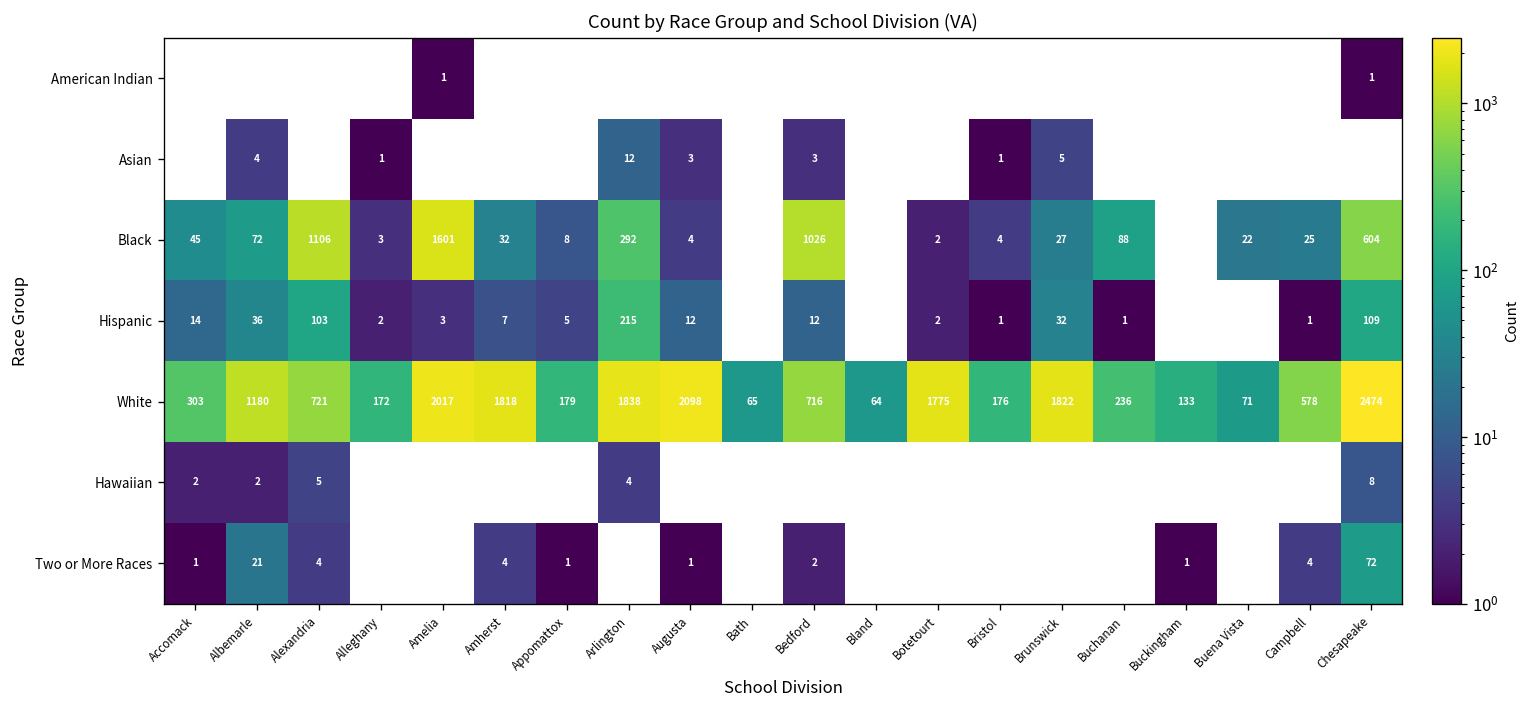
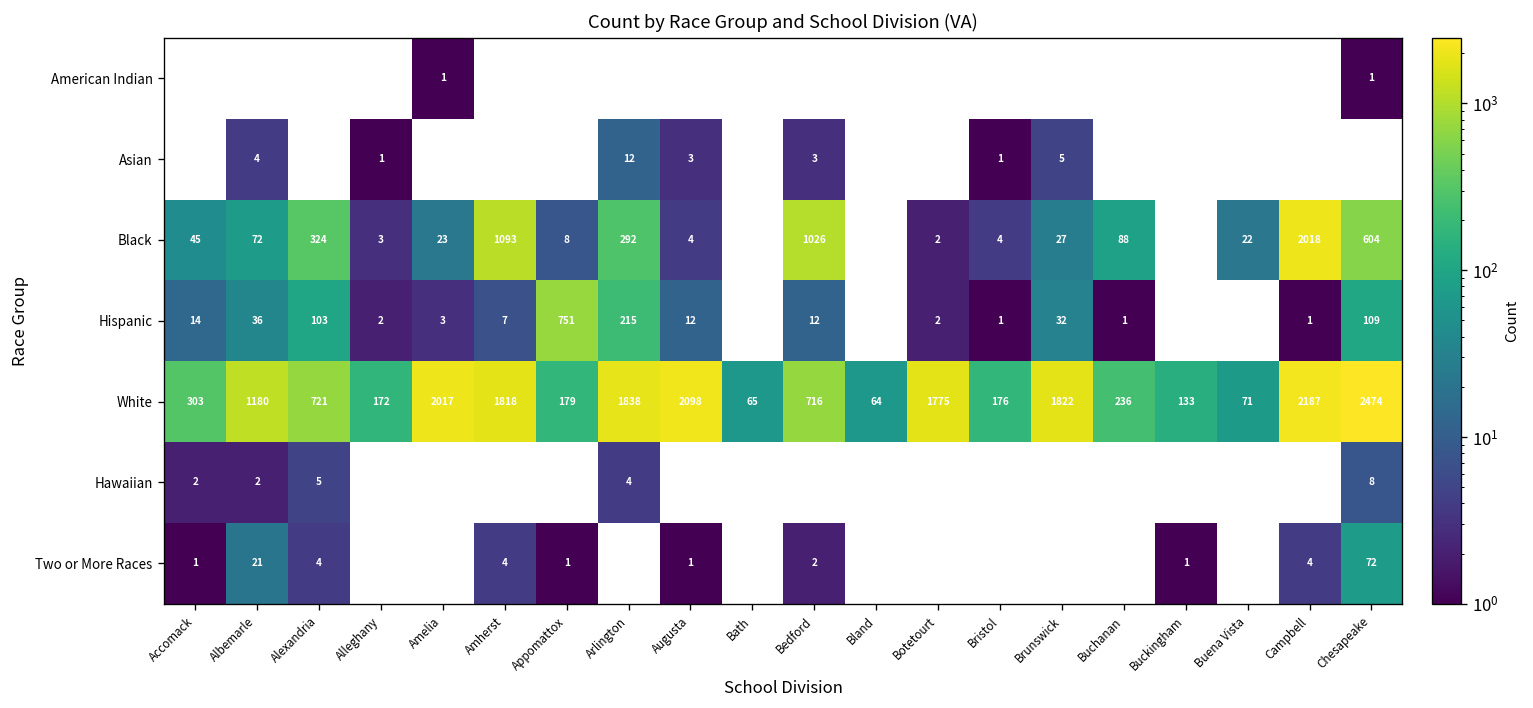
  {
    "American Indian": {
      "Amelia": 1,
      "Chesapeake": 1
    },
    "Asian": {
      "Albemarle": 4,
      "Alleghany": 1,
      "Arlington": 12,
      "Augusta": 3,
      "Bedford": 3,
      "Bristol": 1,
      "Brunswick": 5
    },
    "Black": {
      "Accomack": 45,
      "Albemarle": 72,
-     "Alexandria": 1106,
+     "Alexandria": 324,
      "Alleghany": 3,
-     "Amelia": 1601,
-     "Amherst": 32,
+     "Amelia": 23,
+     "Amherst": 1093,
      "Appomattox": 8,
      "Arlington": 292,
      "Augusta": 4,
      "Bedford": 1026,
      "Botetourt": 2,
      "Bristol": 4,
      "Brunswick": 27,
      "Buchanan": 88,
      "Buena Vista": 22,
-     "Campbell": 25,
+     "Campbell": 2018,
      "Chesapeake": 604
    },
    "Hispanic": {
      "Accomack": 14,
      "Albemarle": 36,
      "Alexandria": 103,
      "Alleghany": 2,
      "Amelia": 3,
      "Amherst": 7,
-     "Appomattox": 5,
+     "Appomattox": 751,
      "Arlington": 215,
      "Augusta": 12,
      "Bedford": 12,
      "Botetourt": 2,
      "Bristol": 1,
      "Brunswick": 32,
      "Buchanan": 1,
      "Campbell": 1,
      "Chesapeake": 109
    },
    "White": {
      "Accomack": 303,
      "Albemarle": 1180,
      "Alexandria": 721,
      "Alleghany": 172,
      "Amelia": 2017,
      "Amherst": 1818,
      "Appomattox": 179,
      "Arlington": 1838,
      "Augusta": 2098,
      "Bath": 65,
      "Bedford": 716,
      "Bland": 64,
      "Botetourt": 1775,
      "Bristol": 176,
      "Brunswick": 1822,
      "Buchanan": 236,
      "Buckingham": 133,
      "Buena Vista": 71,
-     "Campbell": 578,
+     "Campbell": 2187,
      "Chesapeake": 2474
    },
    "Hawaiian": {
      "Accomack": 2,
      "Albemarle": 2,
      "Alexandria": 5,
      "Arlington": 4,
      "Chesapeake": 8
    },
    "Two or More Races": {
      "Accomack": 1,
      "Albemarle": 21,
      "Alexandria": 4,
      "Amherst": 4,
      "Appomattox": 1,
      "Augusta": 1,
      "Bedford": 2,
      "Buckingham": 1,
      "Campbell": 4,
      "Chesapeake": 72
    }
  }
